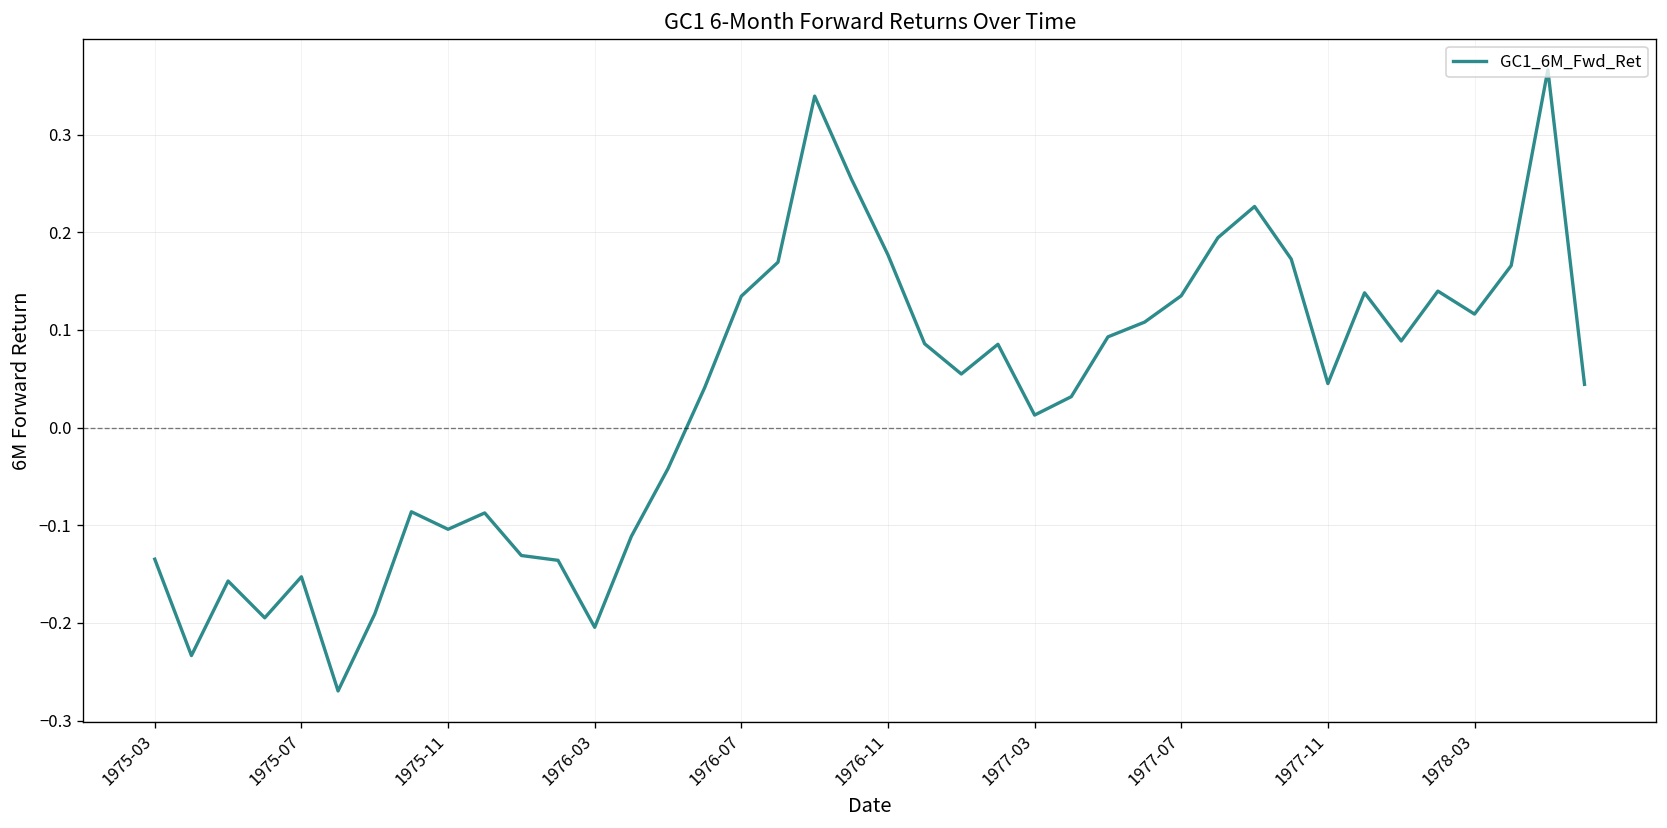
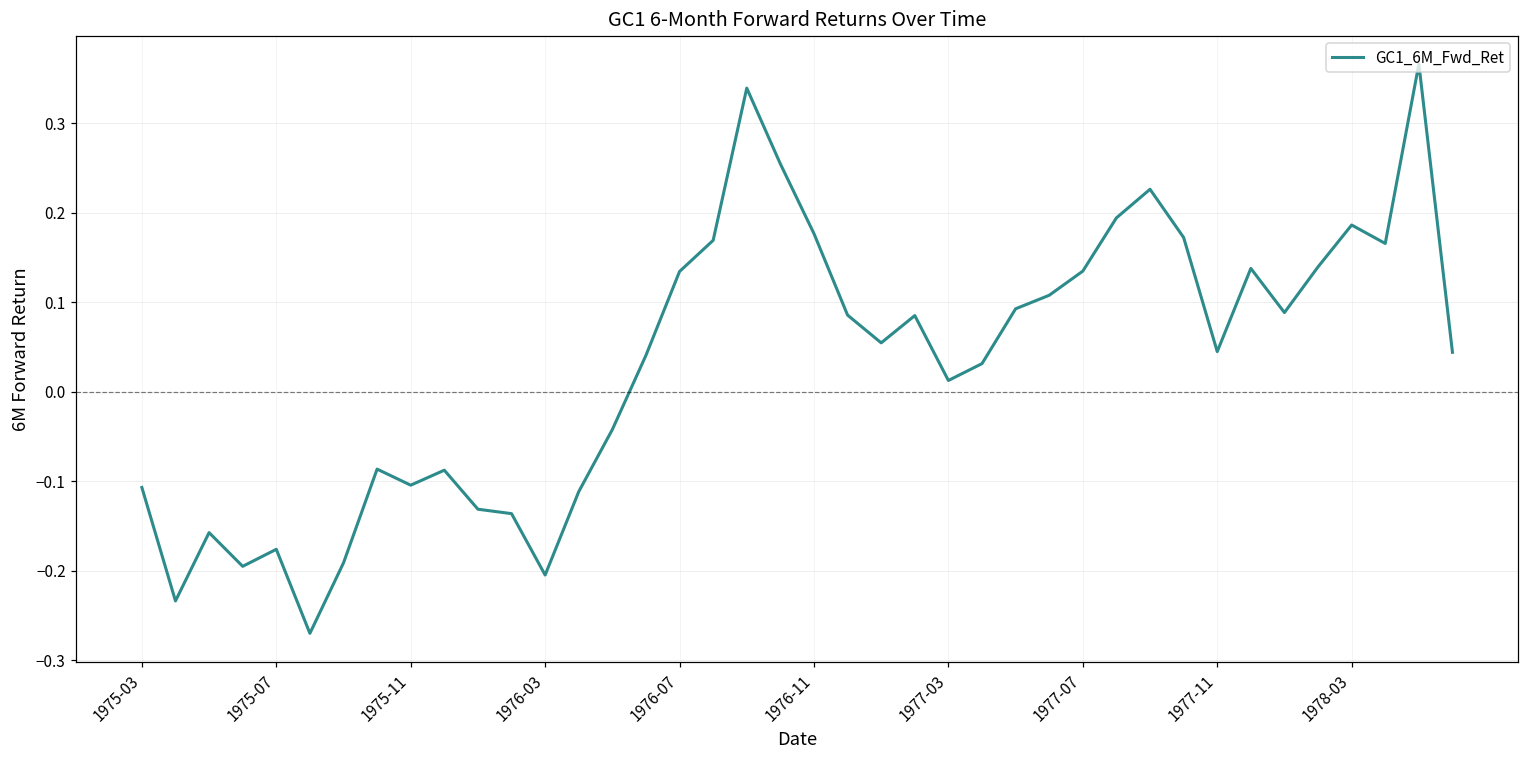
  {
-   "1975-03": -0.13,
-   "1975-07": -0.15,
+   "1975-03": -0.11,
+   "1975-07": -0.18,
    "1975-11": -0.10,
    "1976-03": -0.20,
    "1976-07": 0.13,
    "1976-11": 0.18,
    "1977-03": 0.01,
    "1977-07": 0.14,
    "1977-11": 0.05,
-   "1978-03": 0.12
+   "1978-03": 0.19
  }
